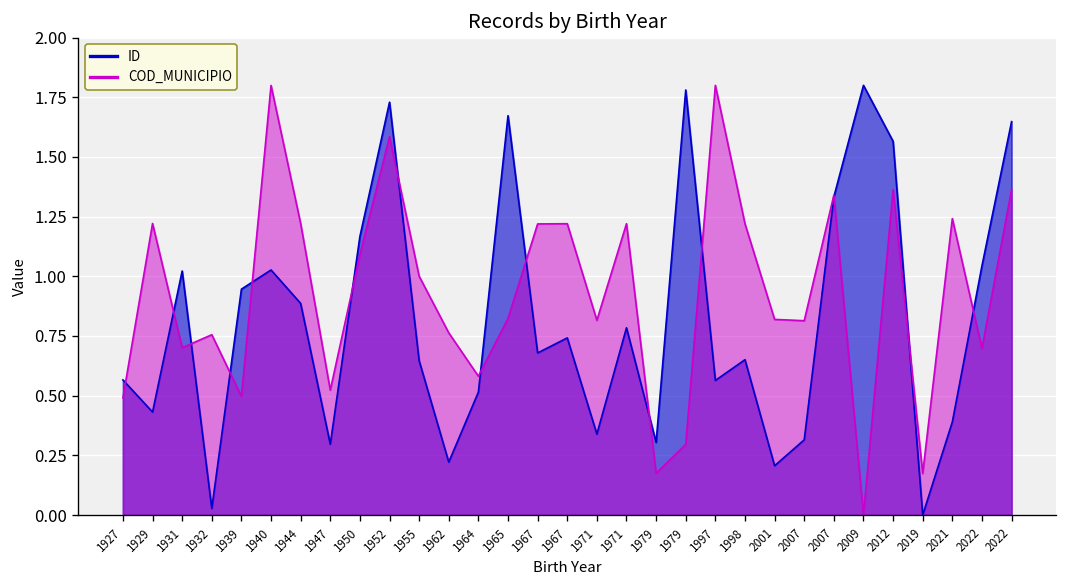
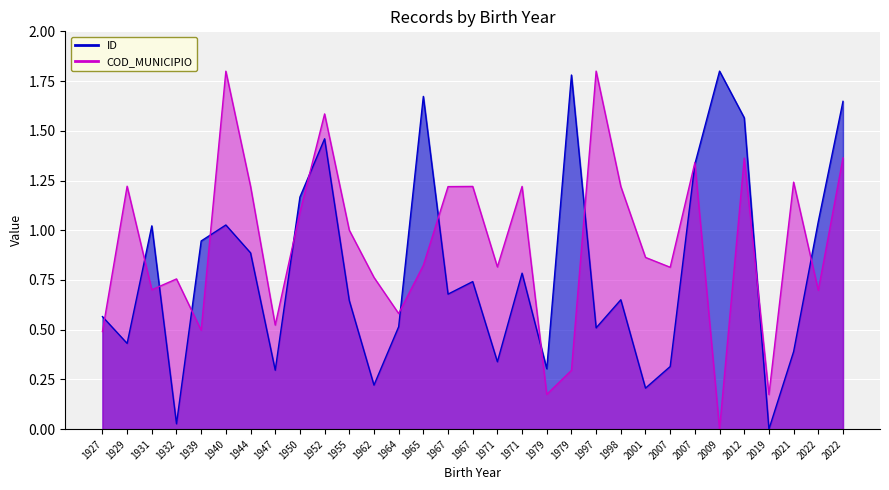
  {
    "ID": {
      "1927": 0.57,
      "1929": 0.43,
      "1931": 1.02,
      "1932": 0.03,
      "1939": 0.95,
      "1940": 1.03,
      "1944": 0.89,
      "1947": 0.30,
      "1950": 1.17,
-     "1952": 1.73,
+     "1952": 1.46,
      "1955": 0.65,
      "1962": 0.22,
      "1964": 0.51,
      "1965": 1.67,
-     "1997": 0.56,
+     "1997": 0.51,
      "1998": 0.65,
      "2001": 0.21,
      "2009": 1.80,
      "2012": 1.57,
      "2019": 0.00,
      "2021": 0.39
    },
    "COD_MUNICIPIO": {
      "1927": 0.49,
      "1929": 1.22,
      "1931": 0.70,
      "1932": 0.76,
      "1939": 0.50,
      "1940": 1.80,
      "1944": 1.22,
      "1947": 0.52,
      "1950": 1.09,
      "1952": 1.58,
      "1955": 1.00,
      "1962": 0.76,
      "1964": 0.58,
      "1965": 0.82,
      "1997": 1.80,
      "1998": 1.22,
-     "2001": 0.82,
+     "2001": 0.86,
      "2009": 0.00,
      "2012": 1.36,
      "2019": 0.17,
      "2021": 1.24
    }
  }
